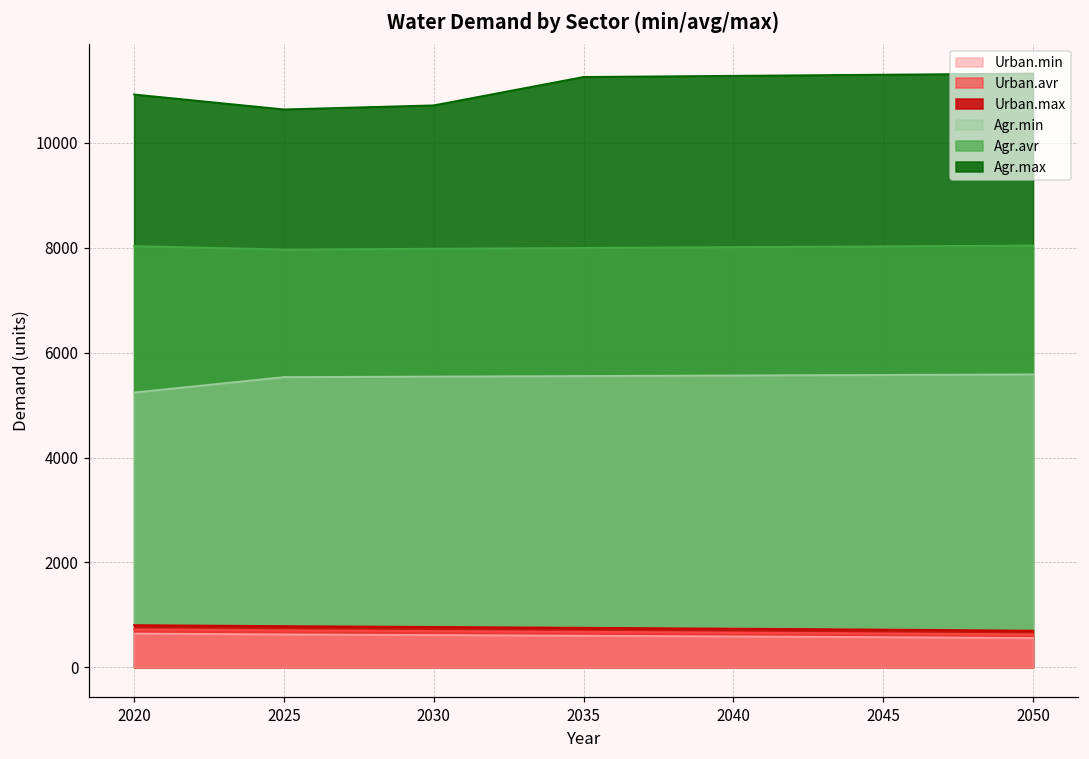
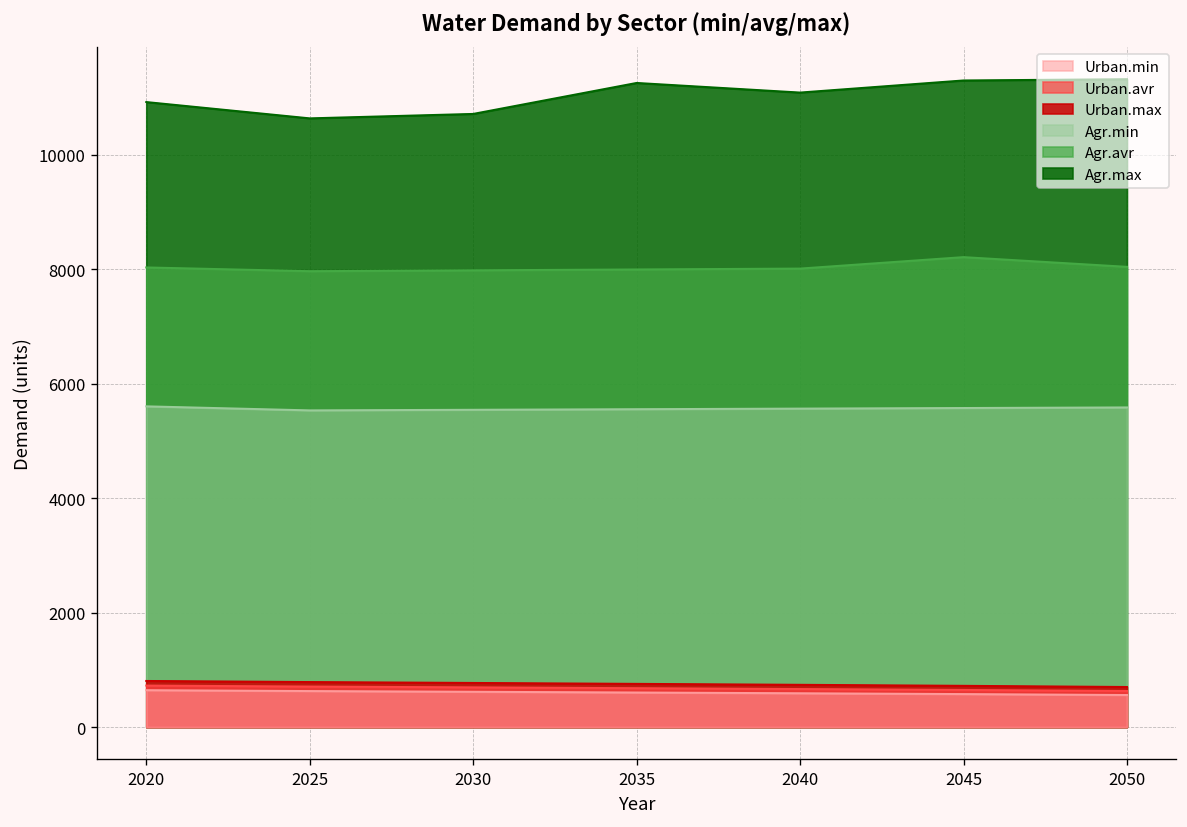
  {
    "Agr.max": {
      "2020": 10900,
      "2025": 10600,
      "2030": 10700,
      "2035": 11300,
-     "2040": 11300,
+     "2040": 11100,
      "2045": 11300
    },
    "Agr.avr": {
      "2020": 8000,
      "2025": 8000,
      "2030": 8000,
      "2035": 8000,
      "2040": 8000,
-     "2045": 8000,
+     "2045": 8200,
      "2050": 8000
    },
    "Agr.min": {
-     "2020": 5200,
+     "2020": 5600,
      "2025": 5500,
      "2030": 5500,
      "2035": 5600,
      "2040": 5600,
      "2045": 5600,
      "2050": 5600
    },
    "Urban.max": {
      "2020": 800,
      "2025": 800,
      "2030": 800,
      "2035": 800,
      "2040": 700,
      "2045": 700,
      "2050": 700
    },
    "Urban.avr": {
      "2020": 700,
      "2025": 700,
      "2030": 700,
      "2035": 700,
      "2040": 700,
      "2045": 600,
      "2050": 600
    },
    "Urban.min": {
      "2020": 600,
      "2025": 600,
      "2030": 600,
      "2035": 600,
      "2040": 600,
      "2045": 600,
      "2050": 600
    }
  }
